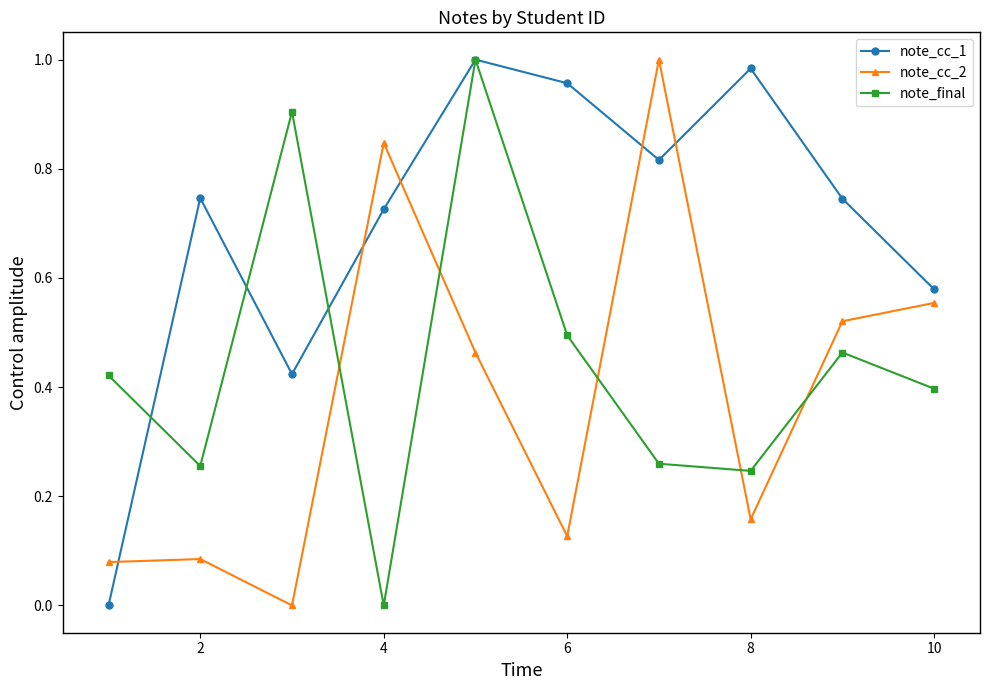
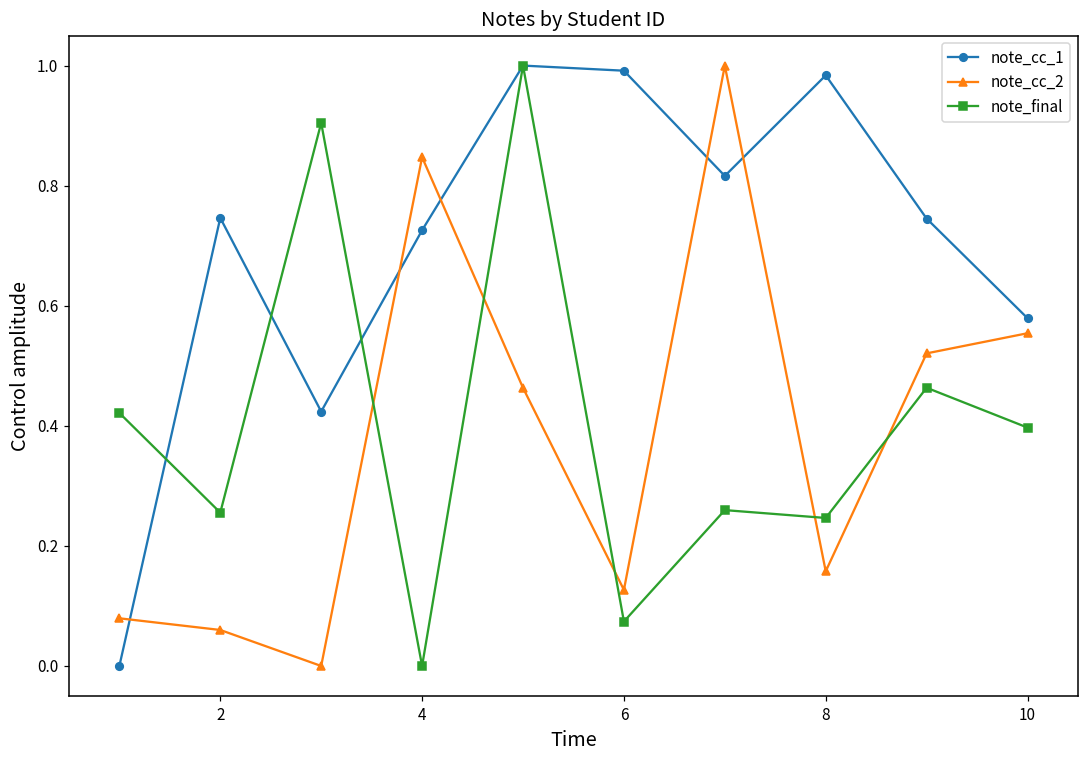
  {
    "note_cc_1": {
      "2": 0.75,
      "4": 0.73,
-     "6": 0.96,
+     "6": 0.99,
      "8": 0.98,
      "10": 0.58
    },
    "note_cc_2": {
-     "2": 0.09,
+     "2": 0.06,
      "4": 0.85,
      "6": 0.13,
      "8": 0.16,
      "10": 0.55
    },
    "note_final": {
      "2": 0.26,
      "4": 0.00,
-     "6": 0.49,
+     "6": 0.07,
      "8": 0.25,
      "10": 0.40
    }
  }
